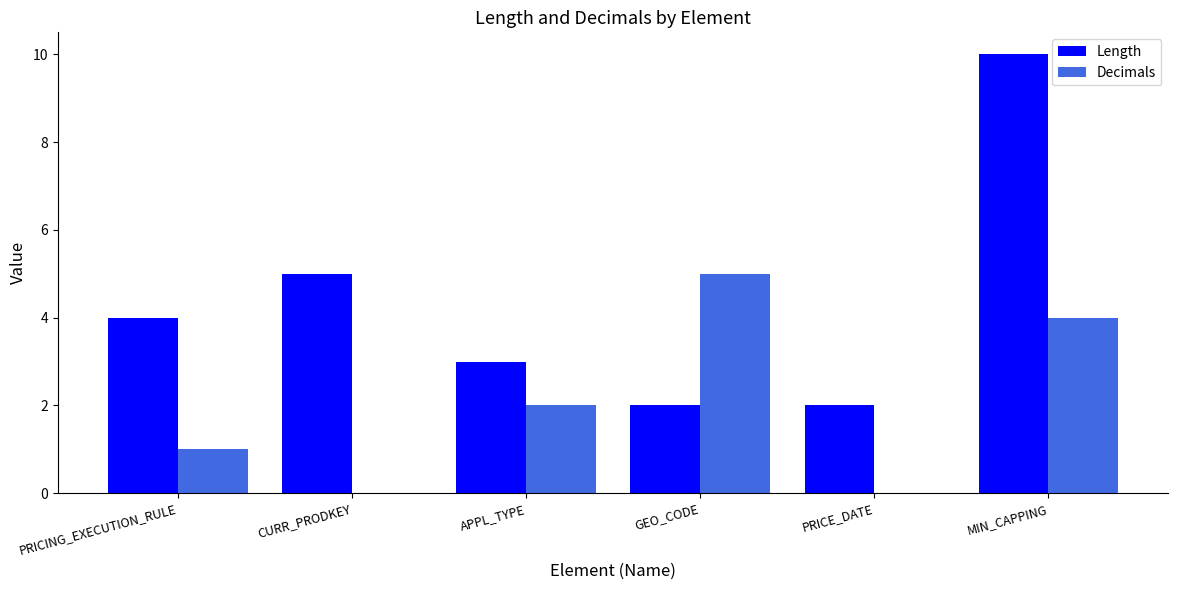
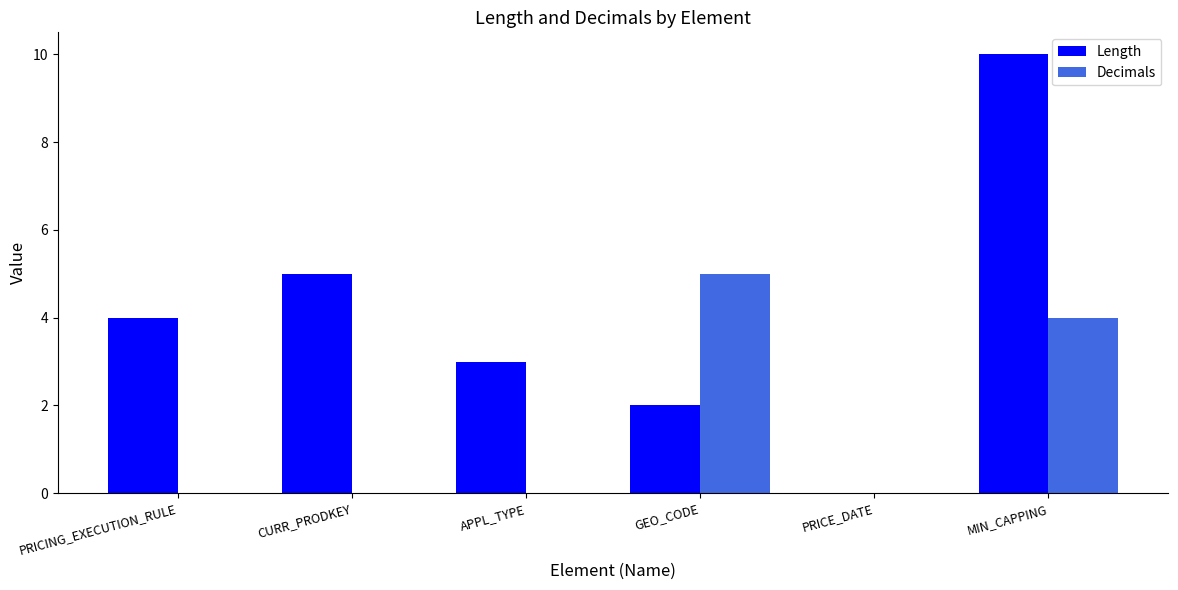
  {
    "Length": {
      "PRICING_EXECUTION_RULE": 4,
      "CURR_PRODKEY": 5,
      "APPL_TYPE": 3,
      "GEO_CODE": 2,
-     "PRICE_DATE": 2,
+     "PRICE_DATE": 0,
      "MIN_CAPPING": 10
    },
    "Decimals": {
-     "PRICING_EXECUTION_RULE": 1,
+     "PRICING_EXECUTION_RULE": 0,
      "CURR_PRODKEY": 0,
-     "APPL_TYPE": 2,
+     "APPL_TYPE": 0,
      "GEO_CODE": 5,
      "PRICE_DATE": 0,
      "MIN_CAPPING": 4
    }
  }
